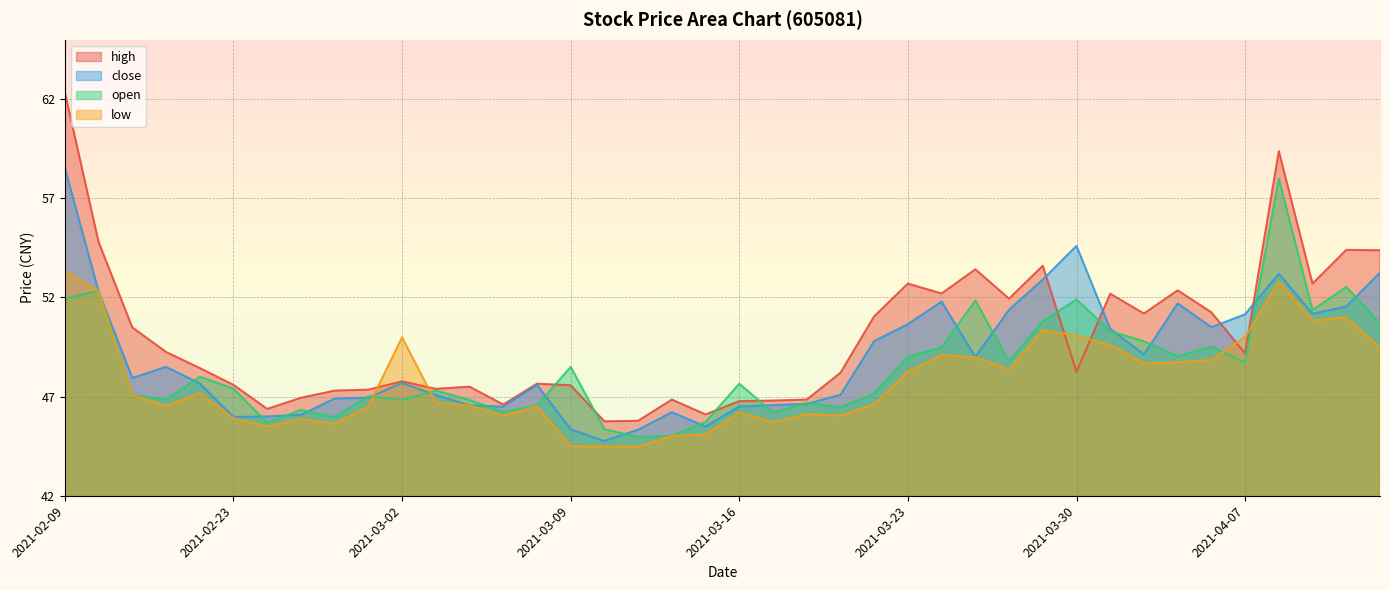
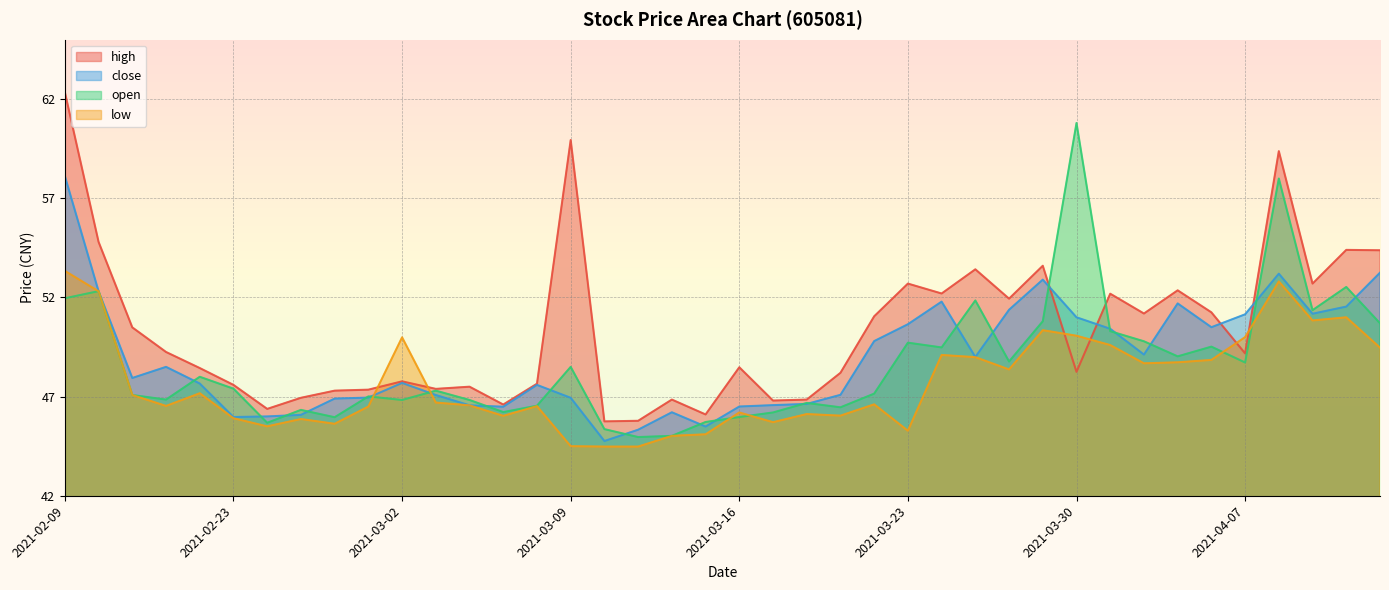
  {
    "high": {
      "2021-02-09": 62.4,
      "2021-02-23": 47.6,
-     "2021-03-09": 47.6,
-     "2021-03-16": 46.8,
+     "2021-03-09": 59.9,
+     "2021-03-16": 48.5,
      "2021-03-23": 52.7,
      "2021-03-30": 48.3,
      "2021-04-07": 49.2
    },
    "close": {
-     "2021-02-09": 58.5,
-     "2021-03-09": 45.4,
+     "2021-02-09": 58.1,
+     "2021-03-09": 46.9,
      "2021-03-16": 46.5,
      "2021-03-23": 50.7,
-     "2021-03-30": 54.6,
+     "2021-03-30": 51.0,
      "2021-04-07": 51.2
    },
    "open": {
      "2021-02-09": 52.0,
      "2021-02-23": 47.4,
      "2021-03-02": 46.8,
      "2021-03-09": 48.5,
-     "2021-03-16": 47.7,
-     "2021-03-23": 49.0,
-     "2021-03-30": 51.9,
+     "2021-03-16": 46.0,
+     "2021-03-23": 49.7,
+     "2021-03-30": 60.8,
      "2021-04-07": 48.7
    },
    "low": {
      "2021-02-09": 53.3,
      "2021-03-02": 50.0,
      "2021-03-09": 44.5,
      "2021-03-16": 46.2,
-     "2021-03-23": 48.3,
+     "2021-03-23": 45.3,
      "2021-03-30": 50.1,
      "2021-04-07": 50.0
    }
  }
